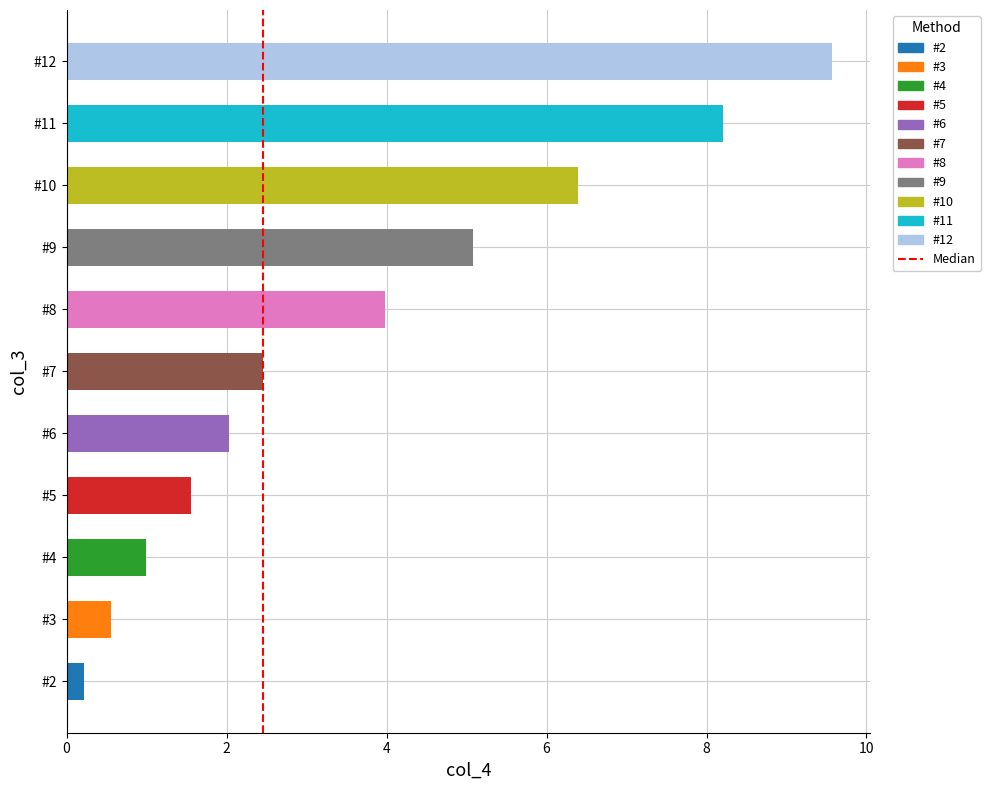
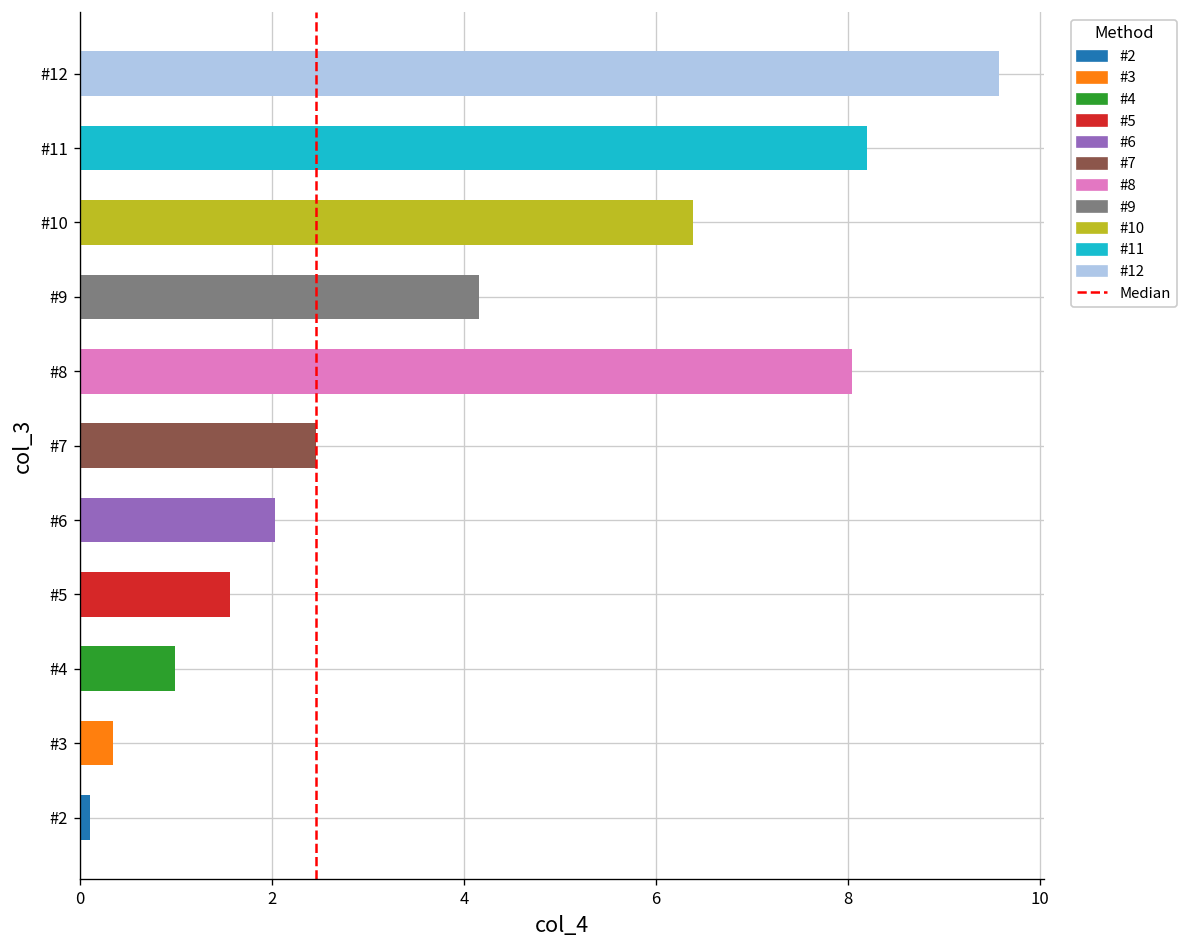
  {
    "#12": 9.6,
    "#11": 8.2,
    "#10": 6.4,
-   "#9": 5.1,
-   "#8": 4.0,
+   "#9": 4.2,
+   "#8": 8.0,
    "#7": 2.5,
    "#6": 2.0,
    "#5": 1.6,
    "#4": 1.0,
-   "#3": 0.6,
-   "#2": 0.2
+   "#3": 0.4,
+   "#2": 0.1
  }
